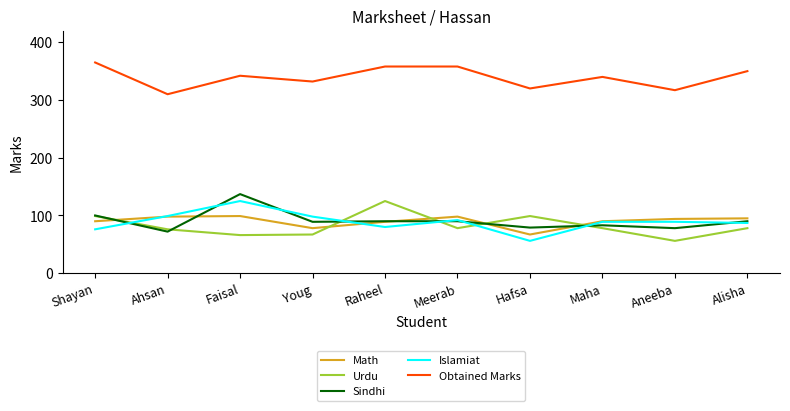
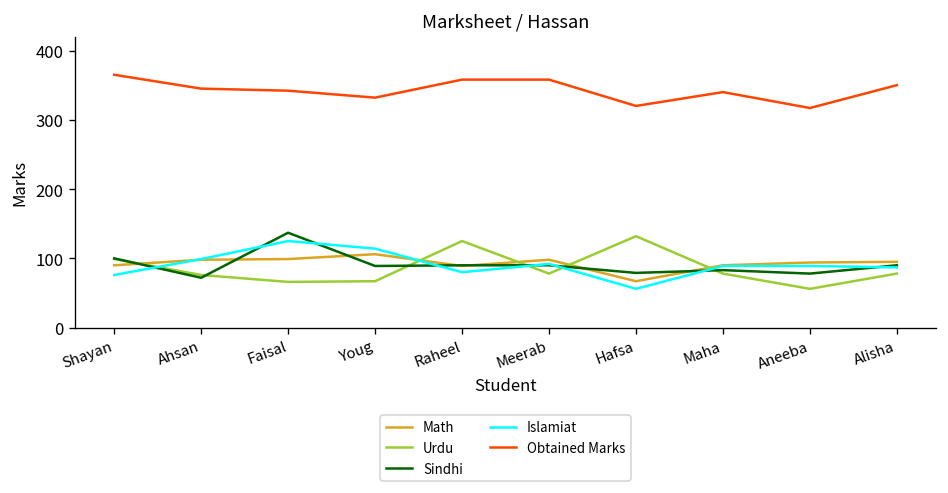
  {
    "Math": {
      "Shayan": 90,
      "Faisal": 100,
-     "Youg": 80,
+     "Youg": 110,
      "Meerab": 100,
      "Hafsa": 70,
      "Aneeba": 90,
      "Alisha": 100
    },
    "Urdu": {
      "Faisal": 70,
      "Youg": 70,
      "Raheel": 130,
      "Meerab": 80,
-     "Hafsa": 100,
+     "Hafsa": 130,
      "Maha": 80,
      "Aneeba": 60,
      "Alisha": 80
    },
    "Sindhi": {
      "Faisal": 140,
      "Youg": 90,
      "Hafsa": 80,
      "Maha": 80,
      "Aneeba": 80
    },
    "Islamiat": {
      "Shayan": 80,
      "Faisal": 130,
-     "Youg": 100,
+     "Youg": 110,
      "Raheel": 80,
      "Hafsa": 60,
      "Aneeba": 90
    },
    "Obtained Marks": {
      "Shayan": 370,
-     "Ahsan": 310,
+     "Ahsan": 350,
      "Faisal": 340,
      "Youg": 330,
      "Raheel": 360,
      "Meerab": 360,
      "Hafsa": 320,
      "Maha": 340,
      "Aneeba": 320,
      "Alisha": 350
    }
  }
